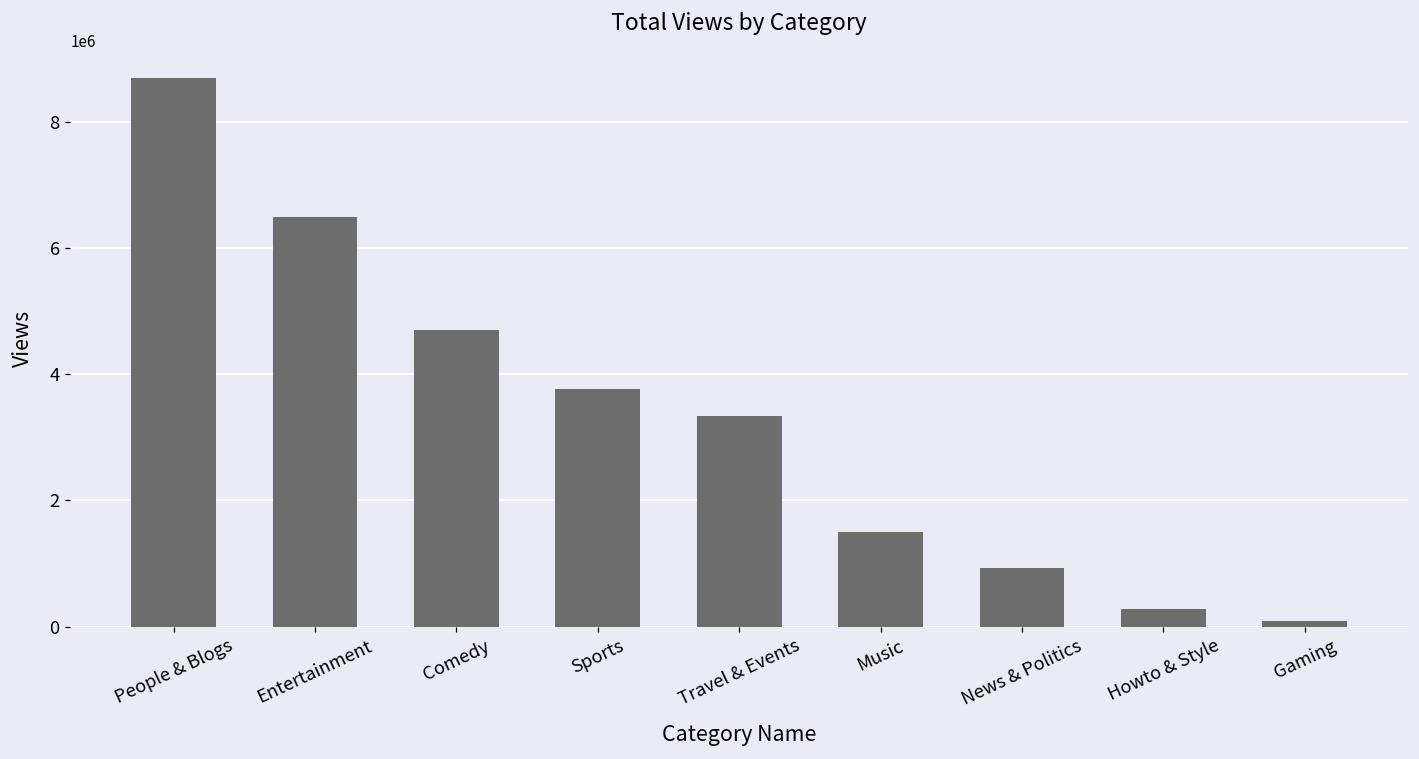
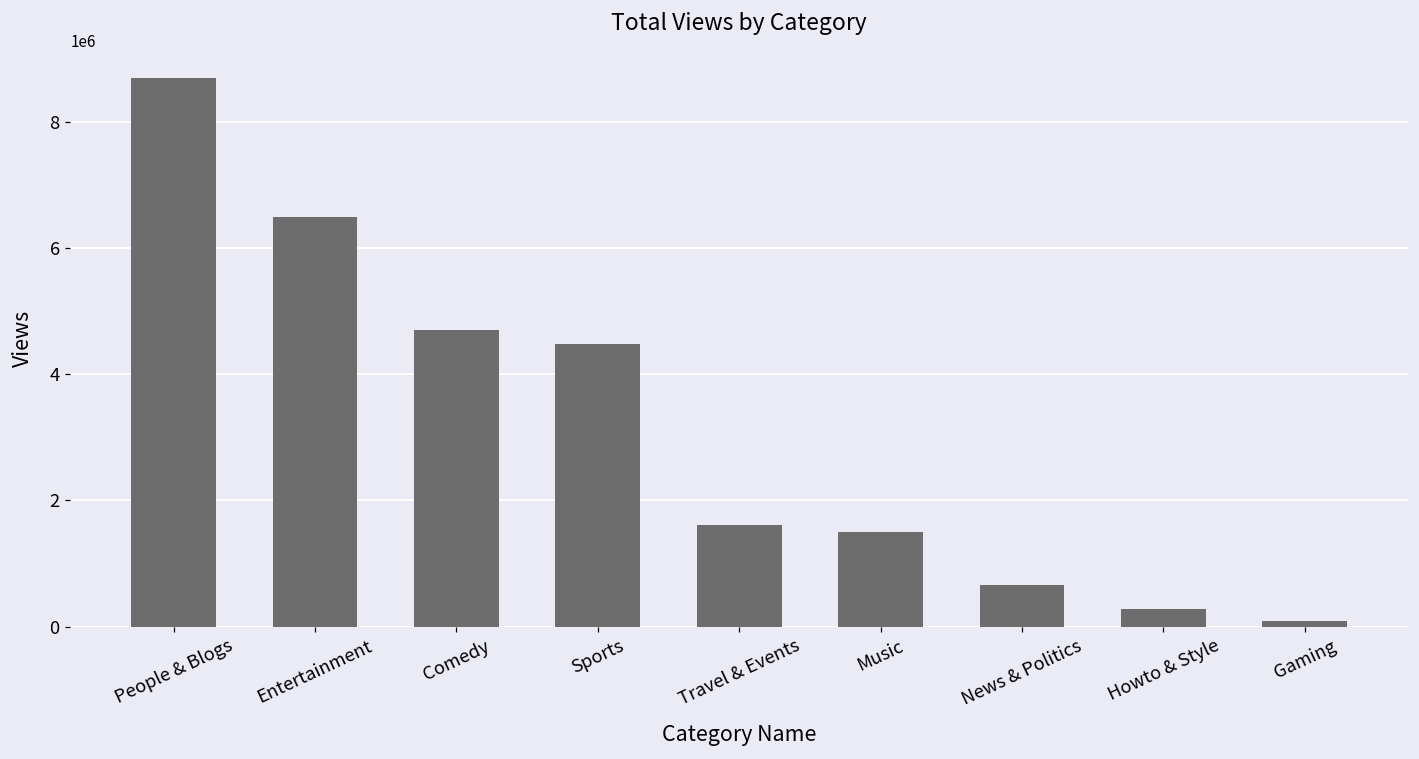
  {
    "People & Blogs": 8700000,
    "Entertainment": 6500000,
    "Comedy": 4700000,
-   "Sports": 3800000,
-   "Travel & Events": 3300000,
+   "Sports": 4500000,
+   "Travel & Events": 1600000,
    "Music": 1500000,
-   "News & Politics": 900000,
+   "News & Politics": 700000,
    "Howto & Style": 300000,
    "Gaming": 100000
  }
